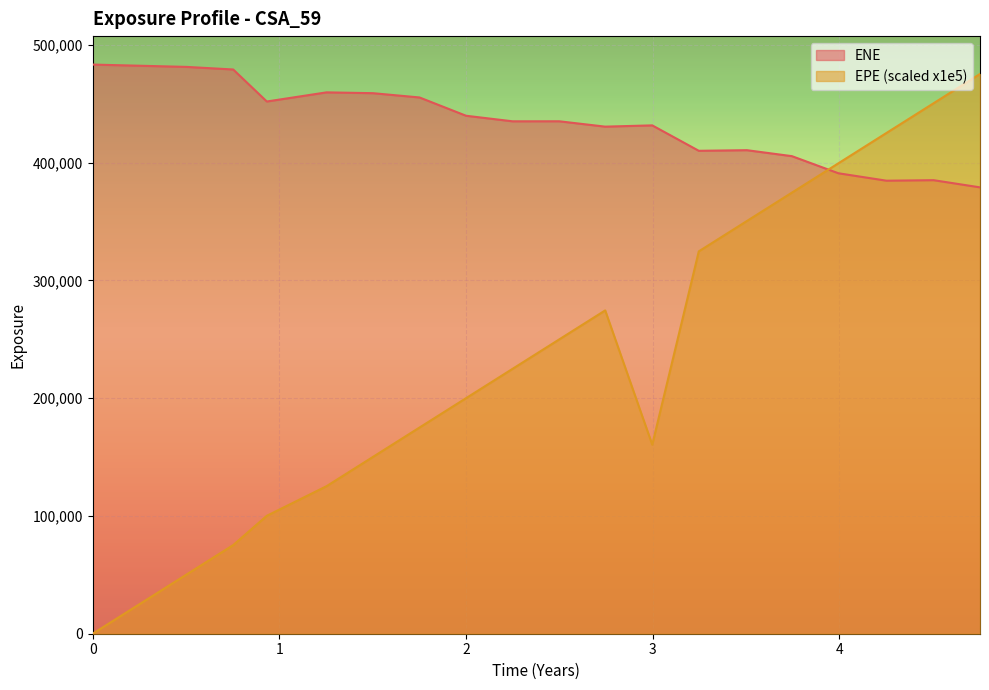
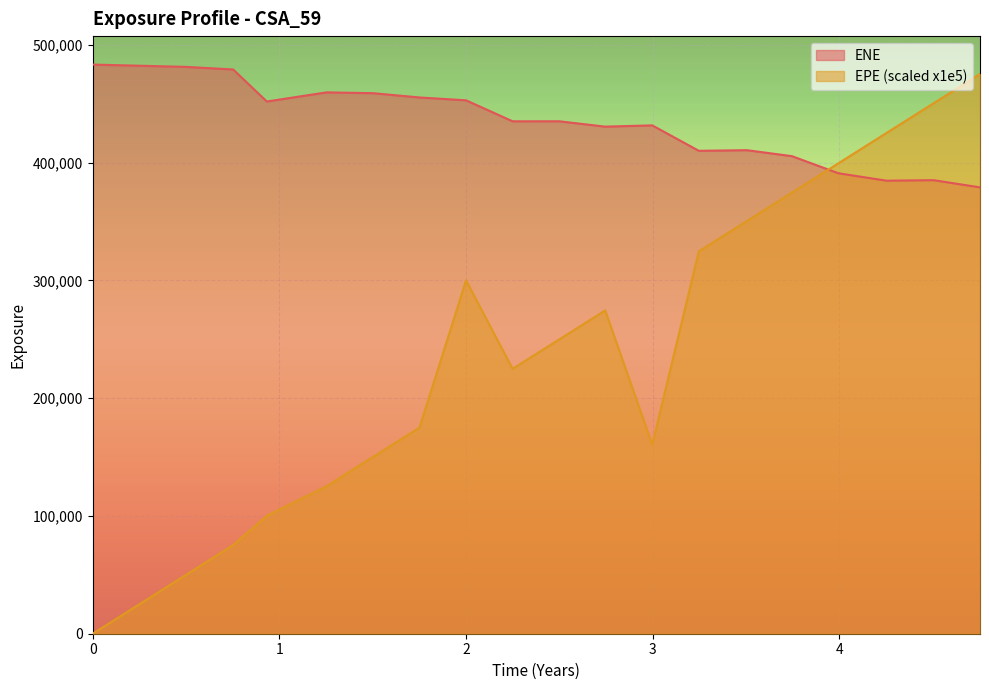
  {
    "ENE": {
      "0": "483,000",
-     "2": "440,000",
+     "2": "453,000",
      "3": "432,000"
    },
    "EPE (scaled x1e5)": {
      "0": "0",
-     "2": "200,000",
+     "2": "300,000",
      "3": "161,000"
    }
  }
